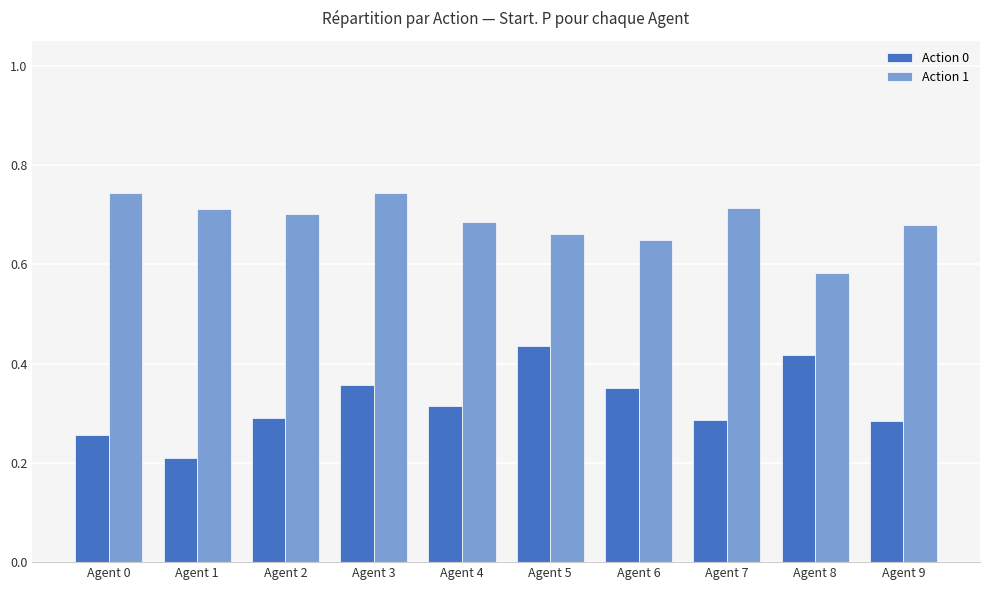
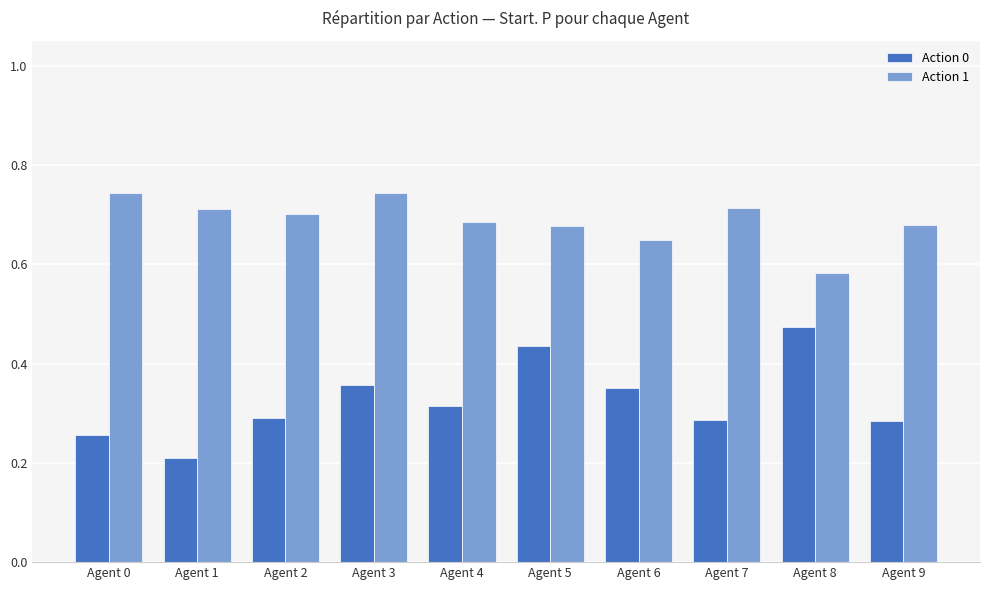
  {
    "Action 0": {
      "Agent 0": 0.26,
      "Agent 1": 0.21,
      "Agent 2": 0.29,
      "Agent 3": 0.36,
      "Agent 4": 0.31,
      "Agent 5": 0.44,
      "Agent 6": 0.35,
      "Agent 7": 0.29,
-     "Agent 8": 0.42,
+     "Agent 8": 0.47,
      "Agent 9": 0.28
    },
    "Action 1": {
      "Agent 0": 0.74,
      "Agent 1": 0.71,
      "Agent 2": 0.70,
      "Agent 3": 0.74,
      "Agent 4": 0.69,
-     "Agent 5": 0.66,
+     "Agent 5": 0.68,
      "Agent 6": 0.65,
      "Agent 7": 0.71,
      "Agent 8": 0.58,
      "Agent 9": 0.68
    }
  }
